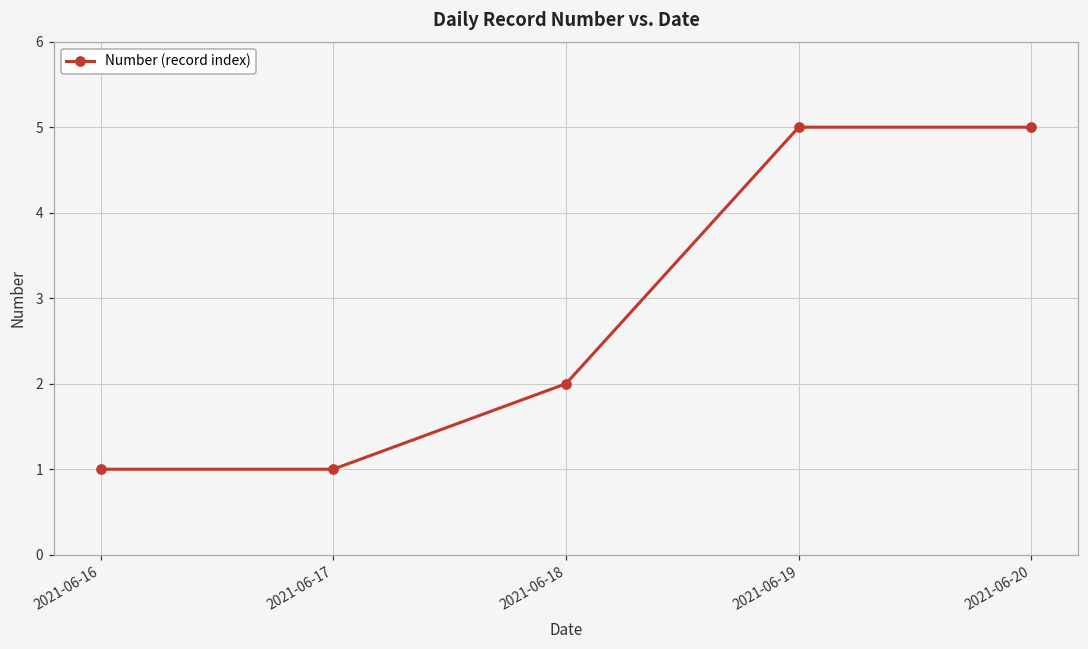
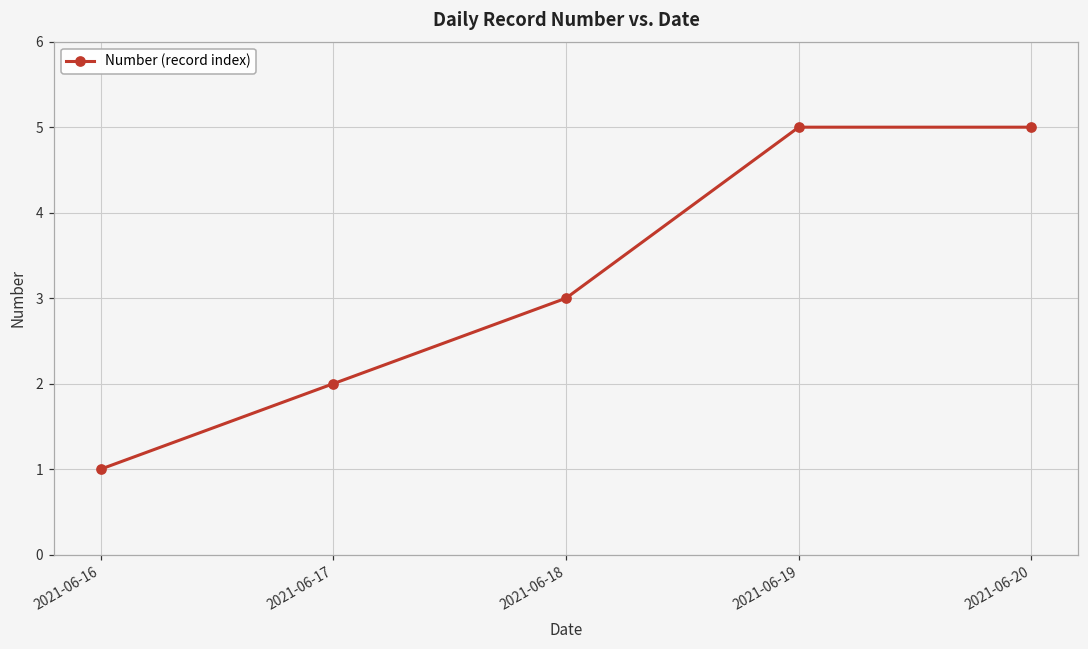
  {
    "2021-06-16": 1,
-   "2021-06-17": 1,
-   "2021-06-18": 2,
+   "2021-06-17": 2,
+   "2021-06-18": 3,
    "2021-06-19": 5,
    "2021-06-20": 5
  }
